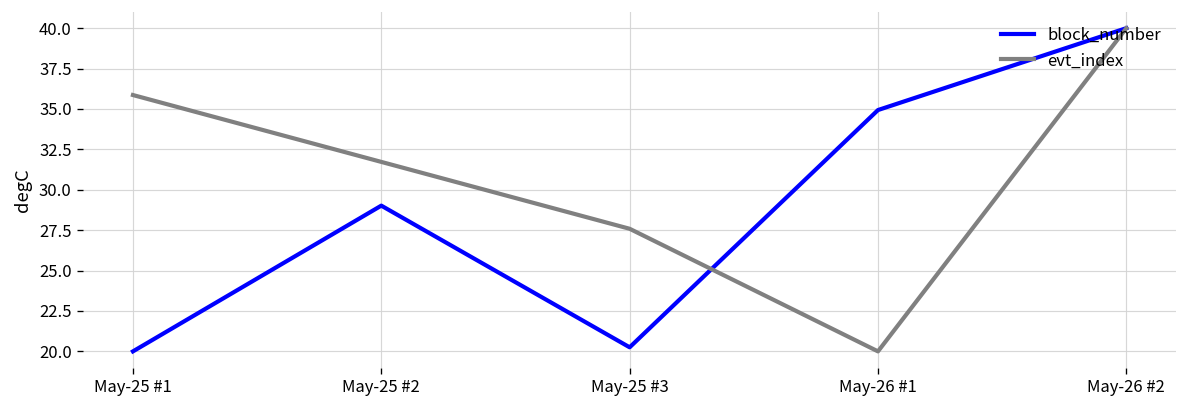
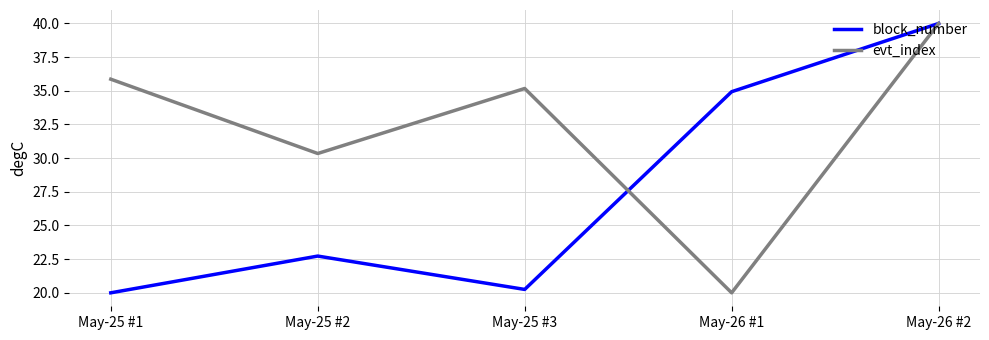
  {
    "block_number": {
      "May-25 #1": 20.0,
-     "May-25 #2": 29.0,
+     "May-25 #2": 22.7,
      "May-25 #3": 20.3,
      "May-26 #1": 34.9
    },
    "evt_index": {
      "May-25 #1": 35.9,
-     "May-25 #2": 31.7,
-     "May-25 #3": 27.6,
+     "May-25 #2": 30.3,
+     "May-25 #3": 35.2,
      "May-26 #1": 20.0
    }
  }
